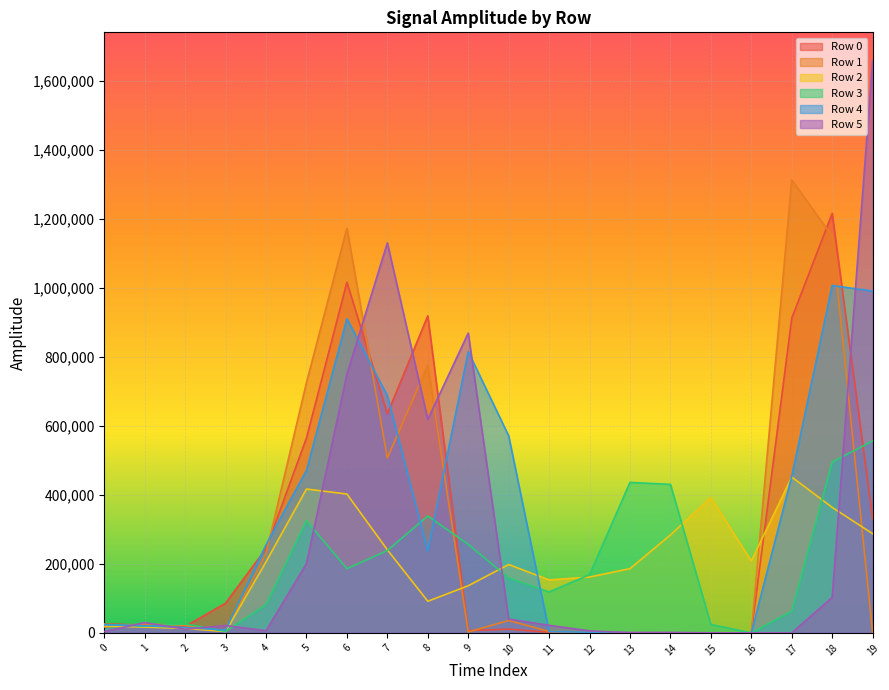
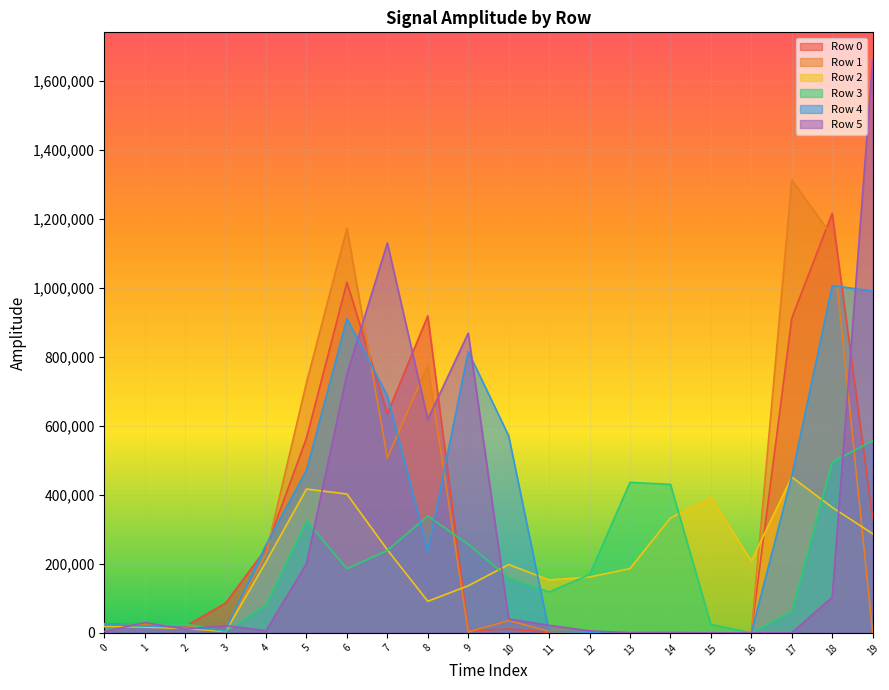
  {
    "Row 2": {
      "4": "210,000",
      "5": "420,000",
      "6": "400,000",
      "8": "90,000",
      "9": "140,000",
      "10": "200,000",
      "11": "150,000",
      "13": "190,000",
-     "14": "280,000",
+     "14": "330,000",
      "15": "390,000",
      "16": "210,000",
      "18": "360,000",
      "19": "290,000"
    },
    "Row 3": {
      "4": "80,000",
      "5": "330,000",
      "6": "190,000",
      "8": "340,000",
      "9": "260,000",
      "10": "160,000",
      "11": "120,000",
      "13": "440,000",
      "14": "430,000",
      "15": "20,000",
      "17": "60,000",
      "18": "490,000",
      "19": "560,000"
    },
    "Row 4": {
      "4": "260,000",
      "5": "470,000",
      "6": "910,000",
      "7": "690,000",
      "8": "240,000",
      "9": "820,000",
      "10": "570,000",
      "18": "1,010,000",
      "19": "990,000"
    },
    "Row 5": {
      "0": "0",
      "3": "20,000",
      "4": "10,000",
      "5": "200,000",
      "6": "750,000",
      "7": "1,130,000",
      "8": "620,000",
      "9": "870,000",
      "11": "20,000",
      "17": "0",
      "18": "100,000",
      "19": "1,660,000"
    }
  }
